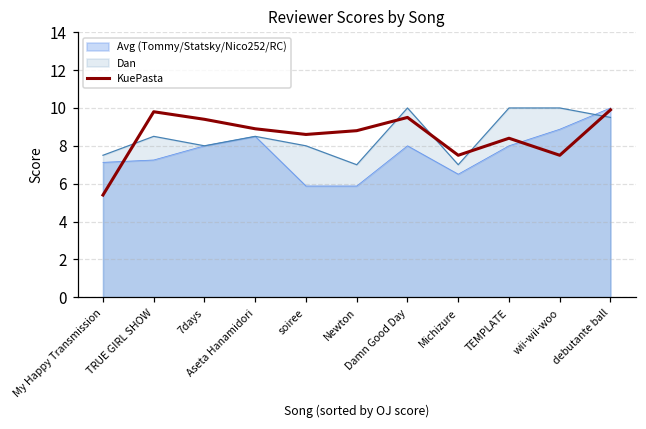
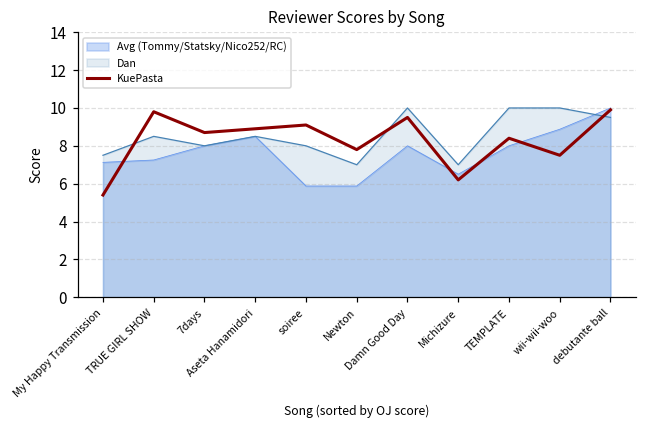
  {
    "KuePasta": {
      "My Happy Transmission": 5.4,
      "TRUE GIRL SHOW": 9.8,
-     "7days": 9.4,
+     "7days": 8.7,
      "Aseta Hanamidori": 8.9,
-     "soiree": 8.6,
-     "Newton": 8.8,
+     "soiree": 9.1,
+     "Newton": 7.8,
      "Damn Good Day": 9.5,
-     "Michizure": 7.5,
+     "Michizure": 6.2,
      "TEMPLATE": 8.4,
      "wii-wii-woo": 7.5
    }
  }
